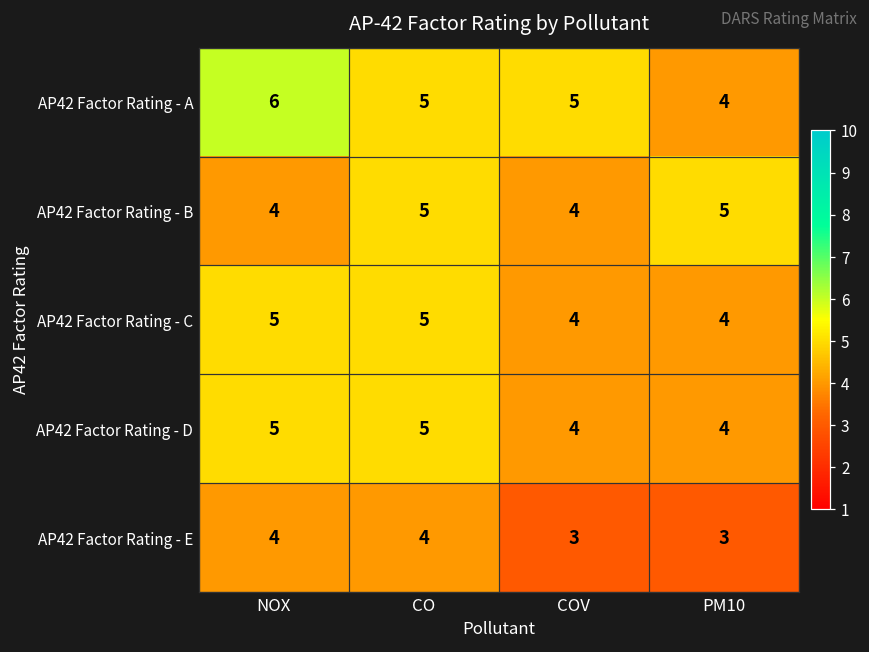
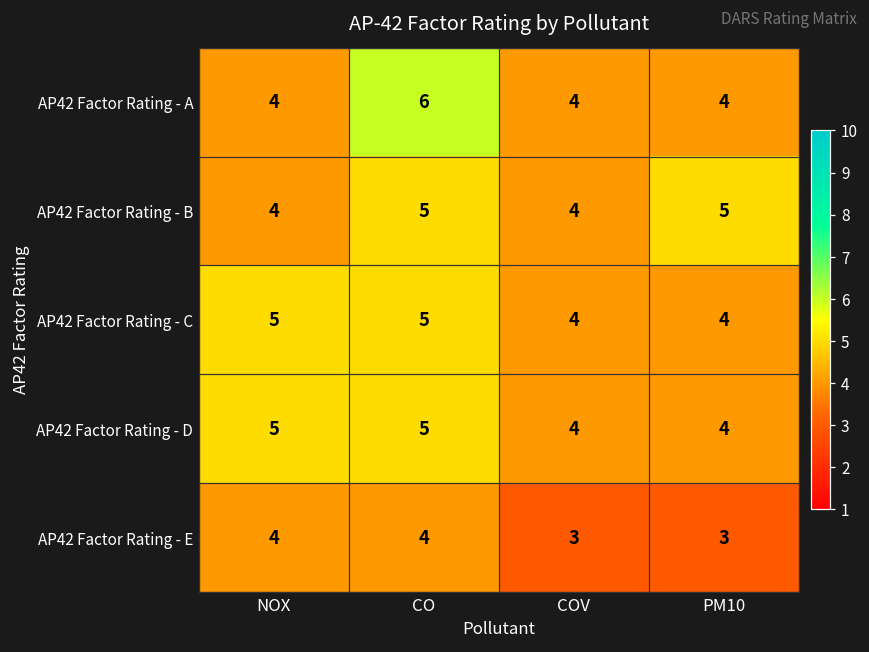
  {
    "AP42 Factor Rating - A": {
-     "NOX": 6,
-     "CO": 5,
-     "COV": 5,
+     "NOX": 4,
+     "CO": 6,
+     "COV": 4,
      "PM10": 4
    },
    "AP42 Factor Rating - B": {
      "NOX": 4,
      "CO": 5,
      "COV": 4,
      "PM10": 5
    },
    "AP42 Factor Rating - C": {
      "NOX": 5,
      "CO": 5,
      "COV": 4,
      "PM10": 4
    },
    "AP42 Factor Rating - D": {
      "NOX": 5,
      "CO": 5,
      "COV": 4,
      "PM10": 4
    },
    "AP42 Factor Rating - E": {
      "NOX": 4,
      "CO": 4,
      "COV": 3,
      "PM10": 3
    }
  }
